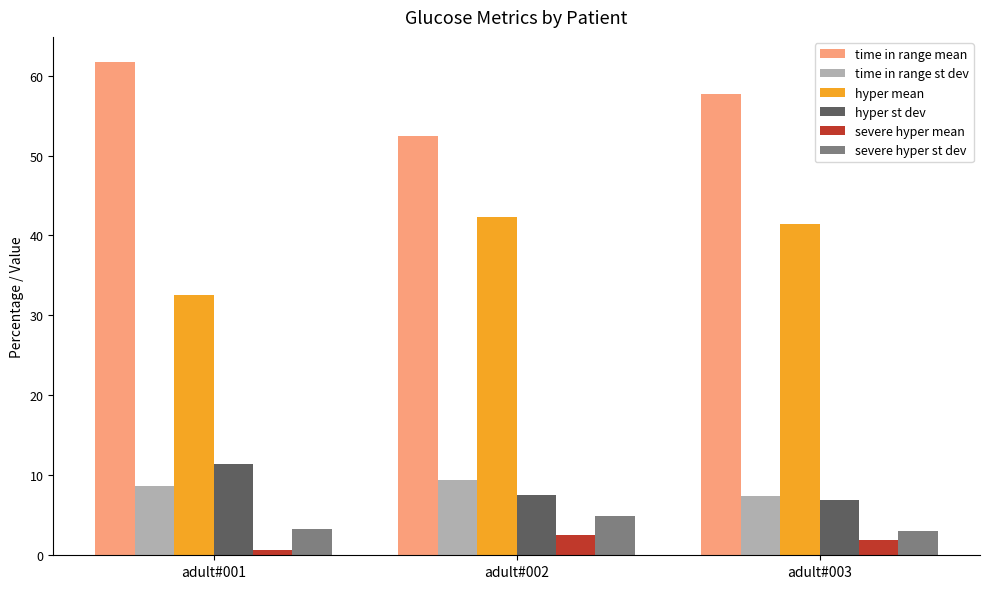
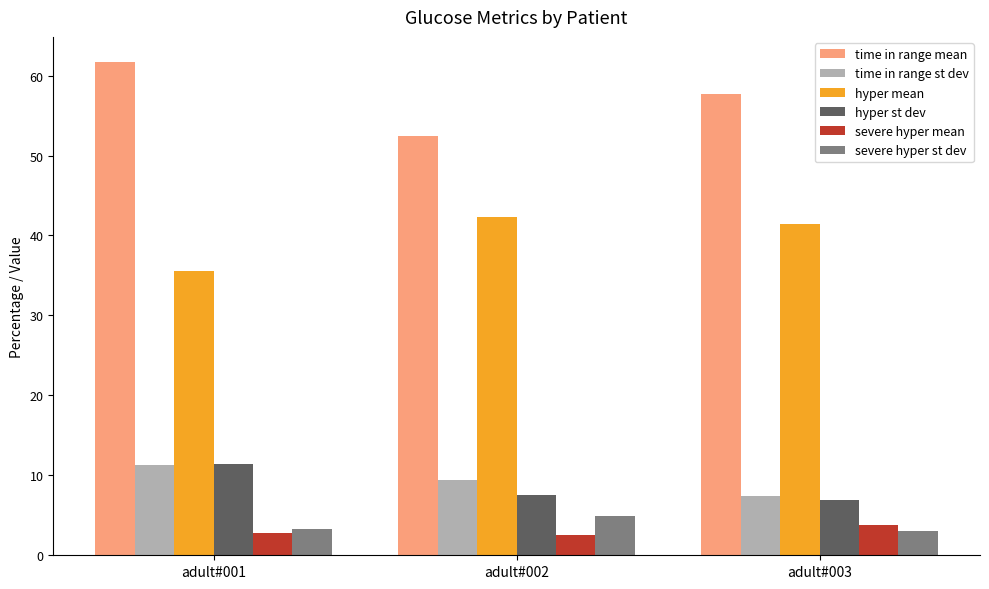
  {
    "time in range mean": {
      "adult#001": 62,
      "adult#002": 52,
      "adult#003": 58
    },
    "time in range st dev": {
-     "adult#001": 9,
+     "adult#001": 11,
      "adult#002": 9,
      "adult#003": 7
    },
    "hyper mean": {
-     "adult#001": 33,
+     "adult#001": 36,
      "adult#002": 42,
      "adult#003": 41
    },
    "severe hyper mean": {
-     "adult#001": 1,
+     "adult#001": 3,
      "adult#002": 3,
-     "adult#003": 2
+     "adult#003": 4
    }
  }
